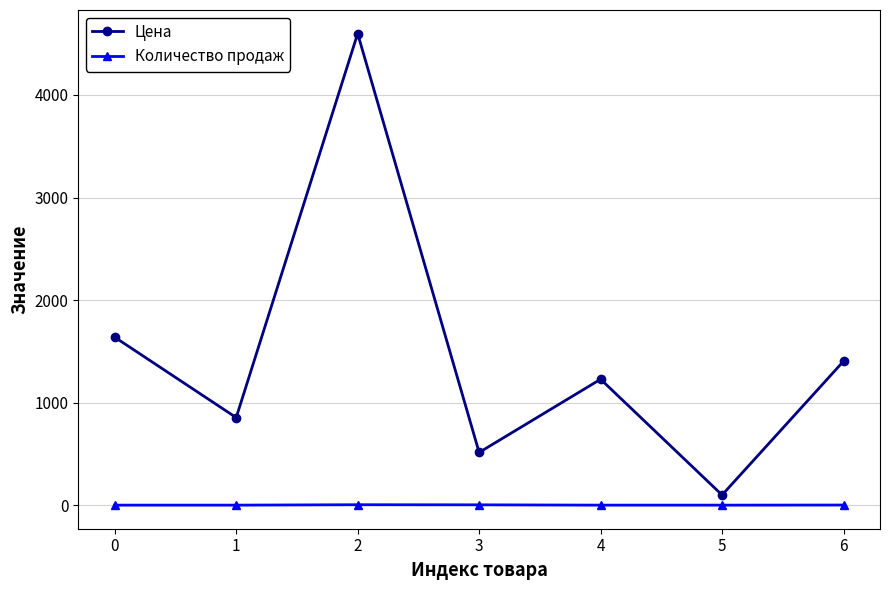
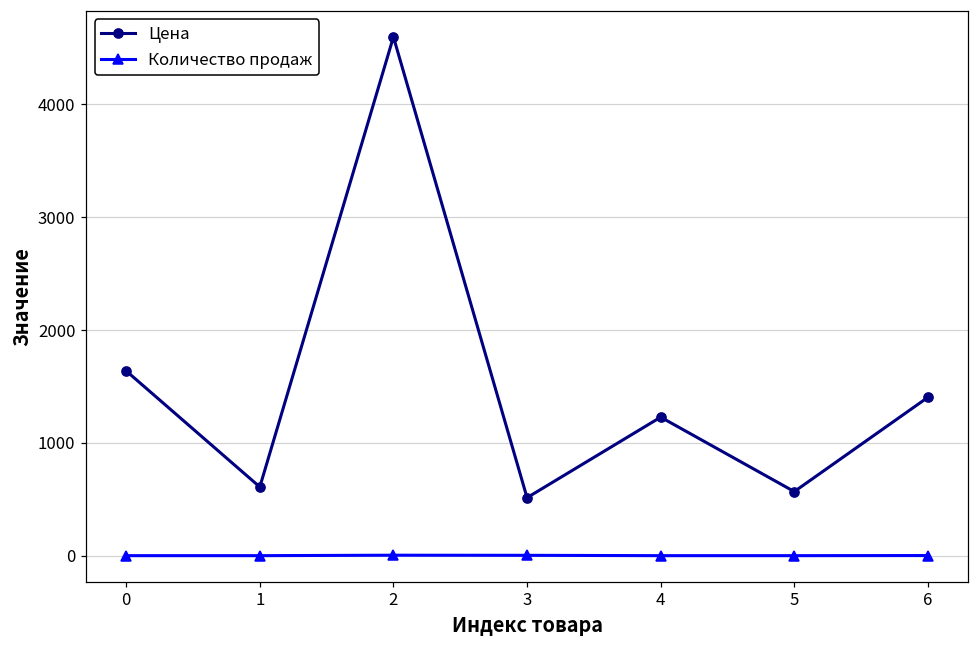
  {
    "Цена": {
      "0": 1640,
-     "1": 850,
+     "1": 610,
      "2": 4600,
      "3": 510,
      "4": 1230,
-     "5": 100,
+     "5": 570,
      "6": 1400
    },
    "Количество продаж": {
      "0": 0,
      "1": 0,
      "2": 0,
      "3": 0,
      "4": 0,
      "5": 0,
      "6": 0
    }
  }
